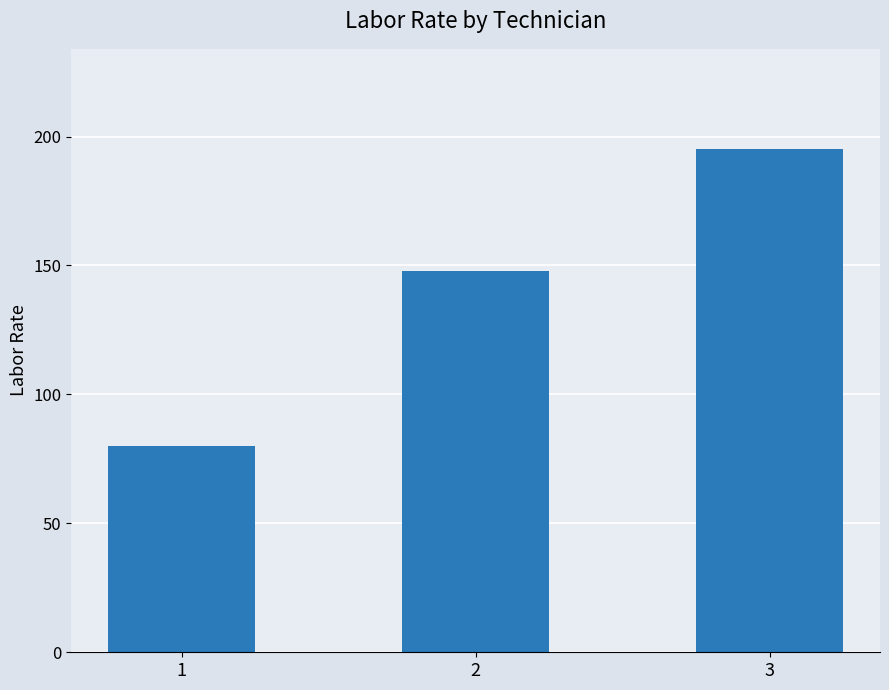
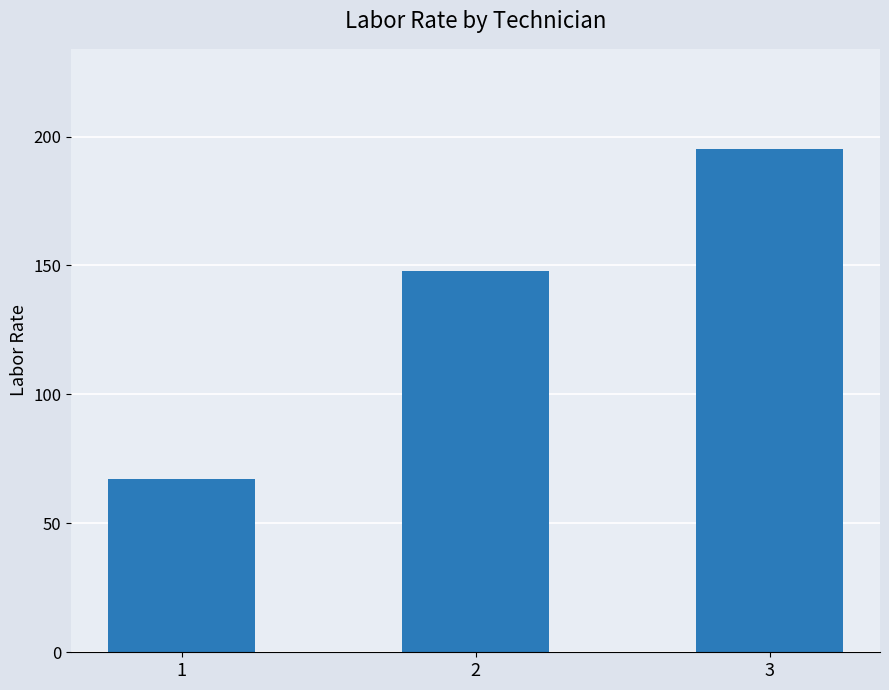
  {
-   "1": 80,
+   "1": 67,
    "2": 148,
    "3": 195
  }
